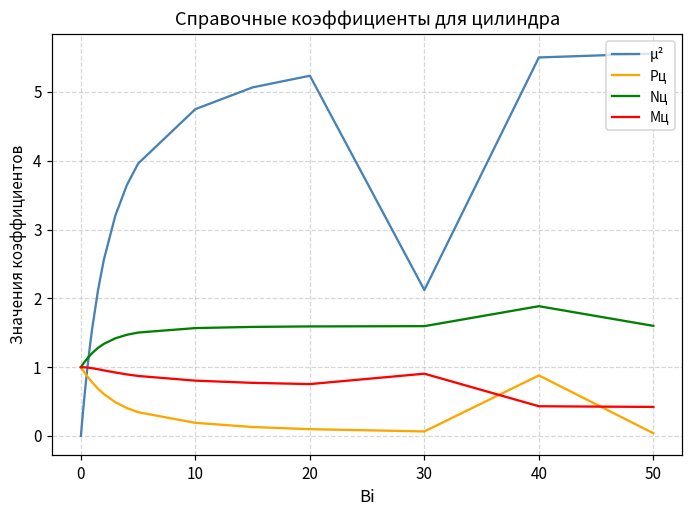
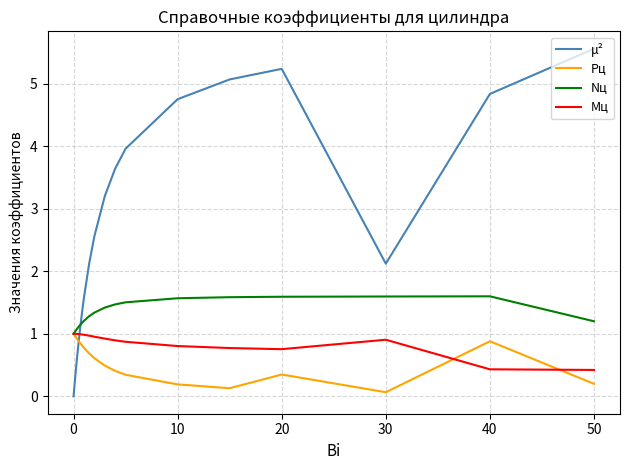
  {
    "μ²": {
      "0": 0.0,
      "10": 4.8,
      "20": 5.2,
      "30": 2.1,
-     "40": 5.5
+     "40": 4.8
    },
    "Pц": {
      "10": 0.2,
-     "20": 0.1,
+     "20": 0.3,
      "30": 0.1,
      "40": 0.9,
-     "50": 0.0
+     "50": 0.2
    },
    "Nц": {
      "10": 1.6,
      "20": 1.6,
      "30": 1.6,
-     "40": 1.9,
-     "50": 1.6
+     "40": 1.6,
+     "50": 1.2
    },
    "Mц": {
      "10": 0.8,
      "20": 0.8,
      "30": 0.9,
      "40": 0.4,
      "50": 0.4
    }
  }
